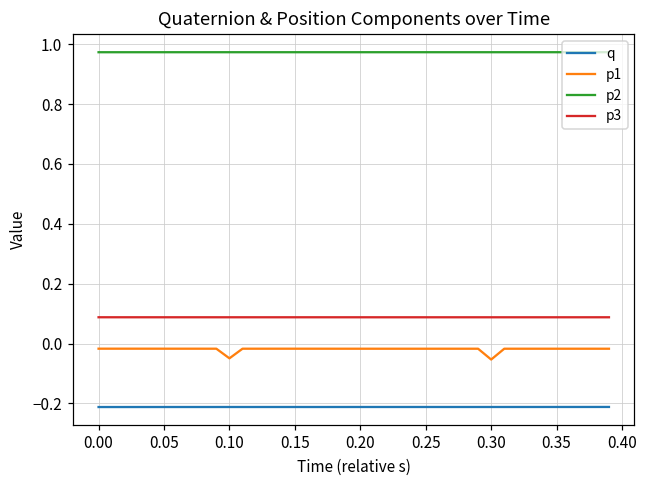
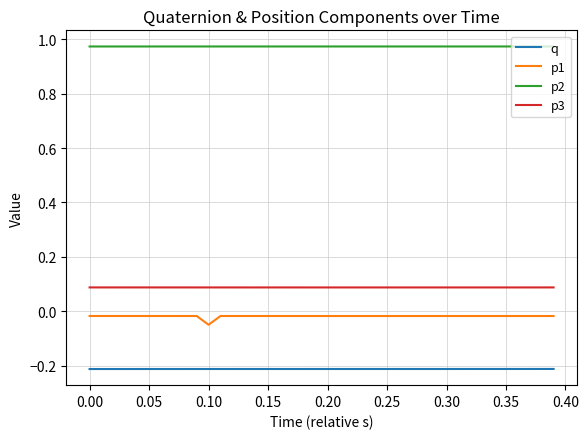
  {
    "q": {
      "0.00": -0.21,
      "0.05": -0.21,
      "0.10": -0.21,
      "0.15": -0.21,
      "0.20": -0.21,
      "0.25": -0.21,
      "0.30": -0.21,
      "0.35": -0.21
    },
    "p1": {
      "0.00": -0.02,
      "0.05": -0.02,
      "0.10": -0.05,
      "0.15": -0.02,
      "0.20": -0.02,
      "0.25": -0.02,
-     "0.30": -0.05,
+     "0.30": -0.02,
      "0.35": -0.02
    },
    "p2": {
      "0.00": 0.97,
      "0.05": 0.97,
      "0.10": 0.97,
      "0.15": 0.97,
      "0.20": 0.97,
      "0.25": 0.97,
      "0.30": 0.97,
      "0.35": 0.97
    },
    "p3": {
      "0.00": 0.09,
      "0.05": 0.09,
      "0.10": 0.09,
      "0.15": 0.09,
      "0.20": 0.09,
      "0.25": 0.09,
      "0.30": 0.09,
      "0.35": 0.09
    }
  }
